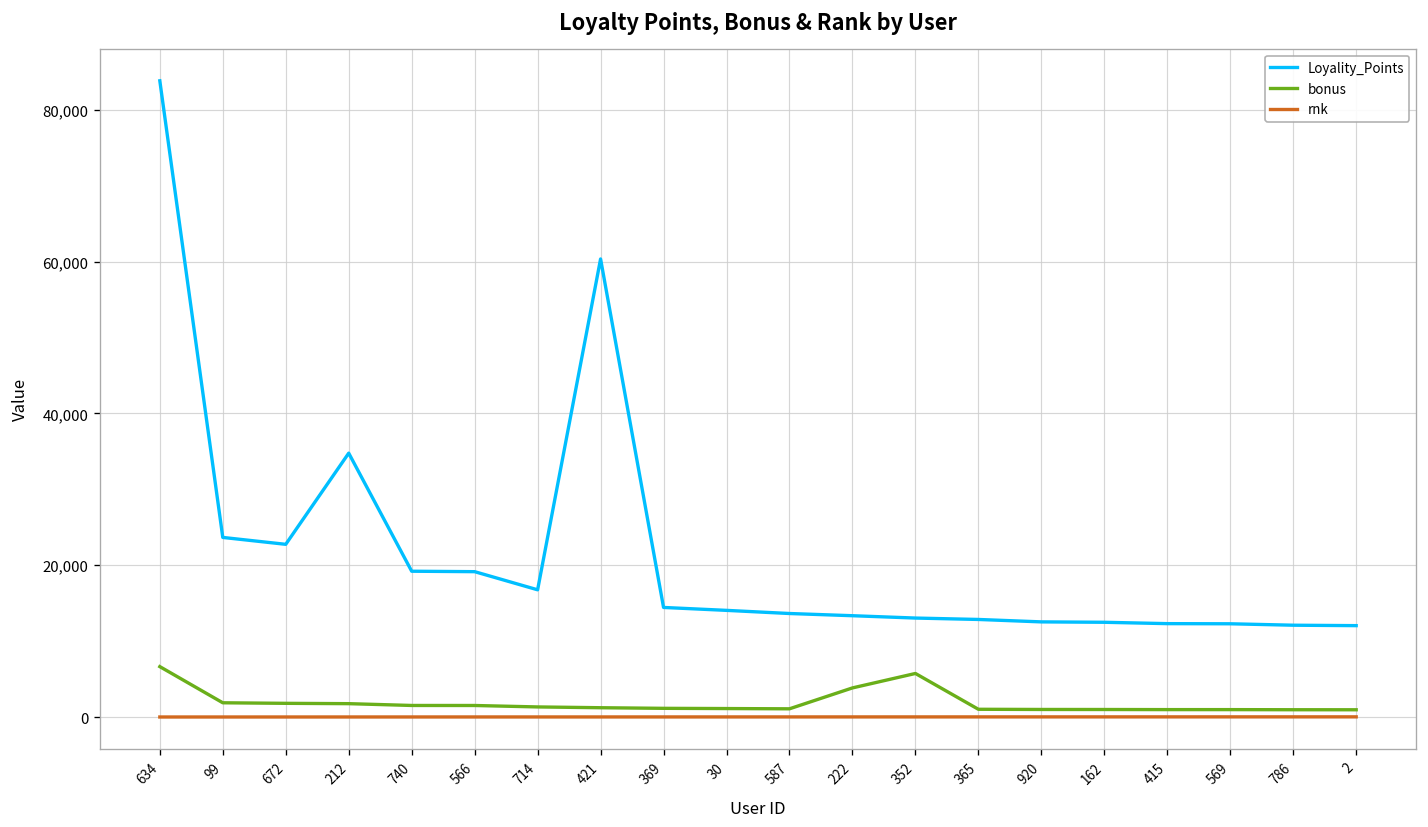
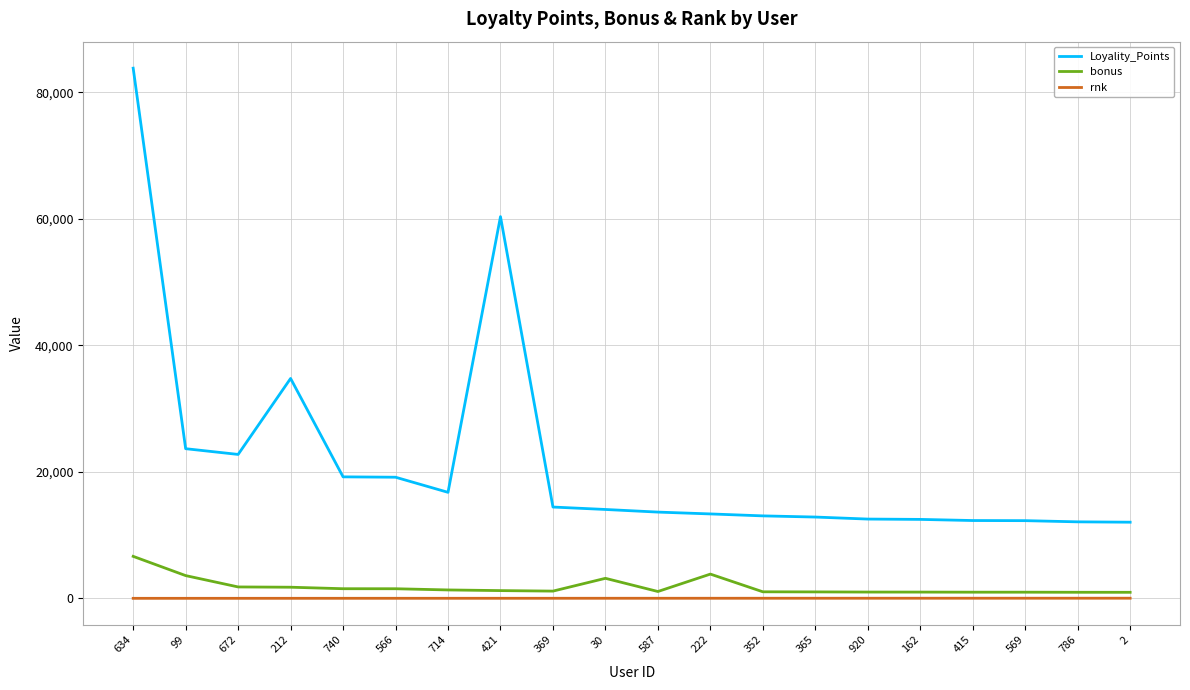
  {
    "Loyality_Points": {
      "634": "84,000",
      "99": "24,000",
      "672": "23,000",
      "212": "35,000",
      "740": "19,000",
      "566": "19,000",
      "714": "17,000",
      "421": "60,000",
      "369": "14,000",
      "30": "14,000",
      "587": "14,000",
      "222": "13,000",
      "352": "13,000",
      "365": "13,000",
      "920": "13,000",
      "162": "12,000",
      "415": "12,000",
      "569": "12,000",
      "786": "12,000",
      "2": "12,000"
    },
    "bonus": {
      "634": "7,000",
-     "99": "2,000",
+     "99": "4,000",
      "672": "2,000",
      "212": "2,000",
      "740": "2,000",
      "566": "2,000",
      "714": "1,000",
      "421": "1,000",
      "369": "1,000",
-     "30": "1,000",
+     "30": "3,000",
      "587": "1,000",
      "222": "4,000",
-     "352": "6,000",
+     "352": "1,000",
      "365": "1,000",
      "920": "1,000",
      "162": "1,000",
      "415": "1,000",
      "569": "1,000",
      "786": "1,000",
      "2": "1,000"
    },
    "rnk": {
      "634": "0",
      "99": "0",
      "672": "0",
      "212": "0",
      "740": "0",
      "566": "0",
      "714": "0",
      "421": "0",
      "369": "0",
      "30": "0",
      "587": "0",
      "222": "0",
      "352": "0",
      "365": "0",
      "920": "0",
      "162": "0",
      "415": "0",
      "569": "0",
      "786": "0",
      "2": "0"
    }
  }
